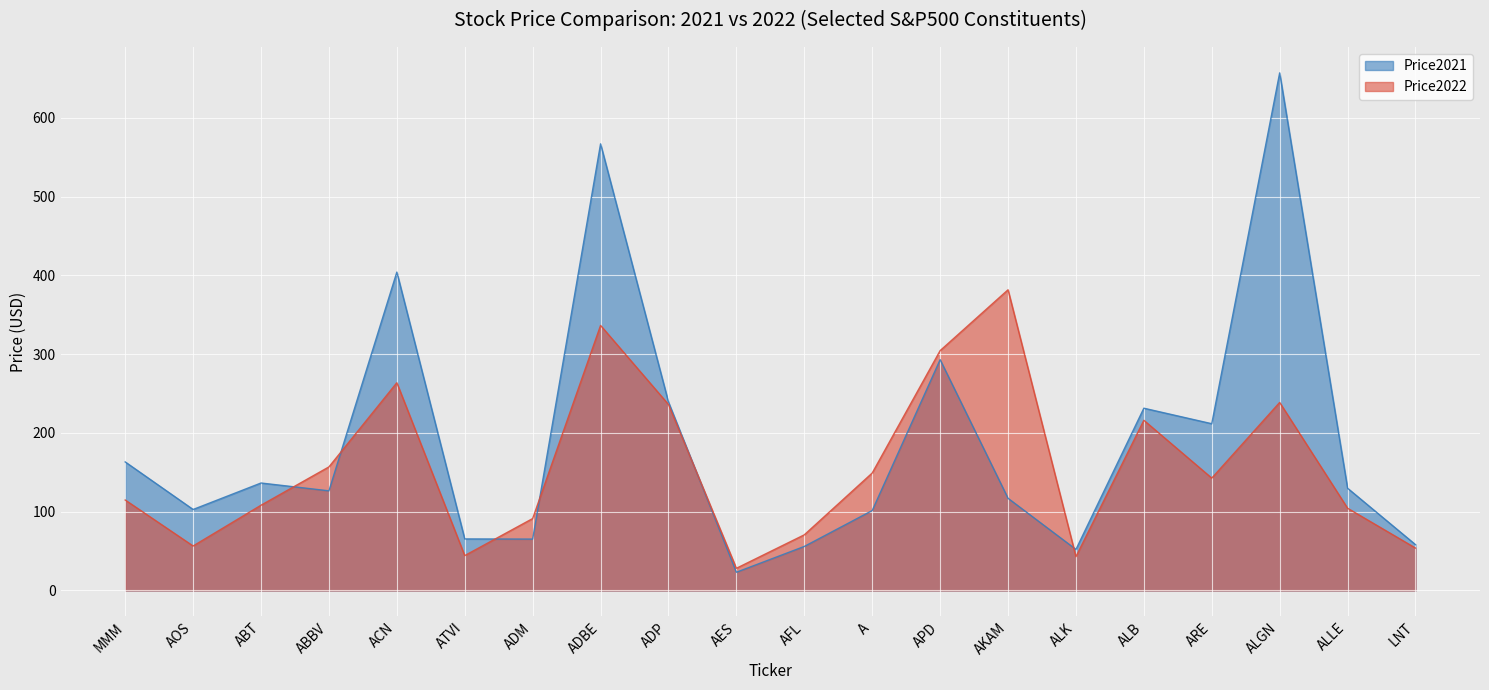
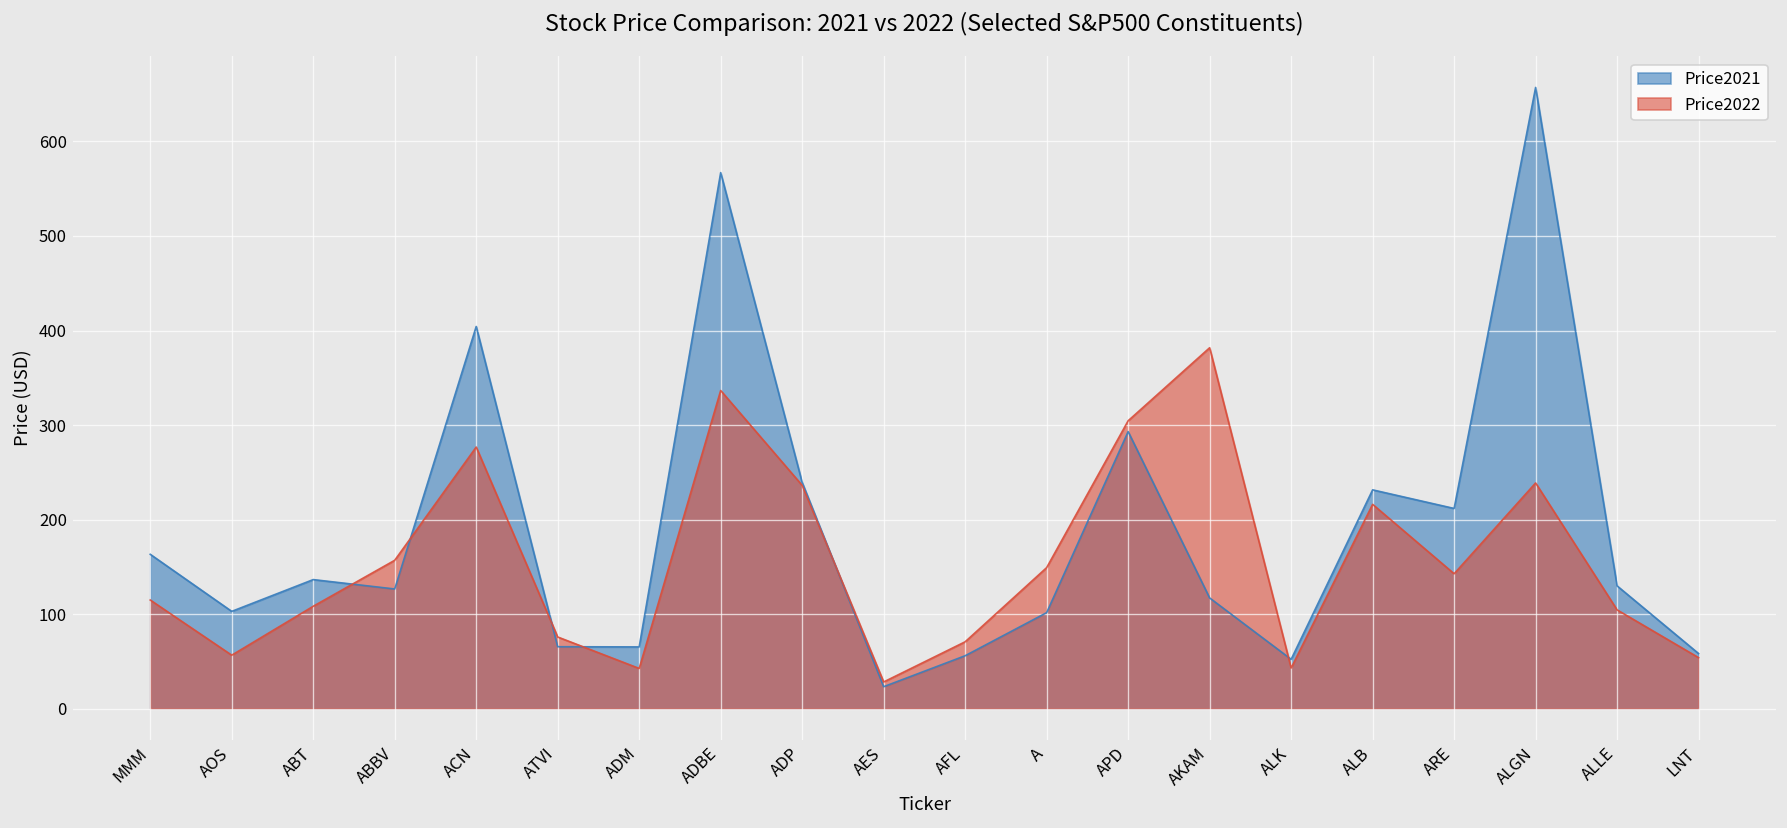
  {
    "Price2021": {
      "MMM": 160,
      "AOS": 100,
      "ABT": 140,
      "ABBV": 130,
      "ACN": 400,
      "ATVI": 70,
      "ADM": 70,
      "ADBE": 570,
      "AES": 20,
      "AFL": 60,
      "A": 100,
      "APD": 290,
      "AKAM": 120,
      "ALK": 50,
      "ALB": 230,
      "ARE": 210,
      "ALGN": 660,
      "ALLE": 130,
      "LNT": 60
    },
    "Price2022": {
      "MMM": 110,
      "AOS": 60,
      "ABT": 110,
      "ABBV": 160,
-     "ACN": 260,
-     "ATVI": 40,
-     "ADM": 90,
+     "ACN": 280,
+     "ATVI": 80,
+     "ADM": 40,
      "ADBE": 340,
      "AES": 30,
      "AFL": 70,
      "A": 150,
      "APD": 300,
      "AKAM": 380,
      "ALK": 40,
      "ALB": 220,
      "ARE": 140,
      "ALGN": 240,
      "ALLE": 100,
      "LNT": 50
    }
  }
